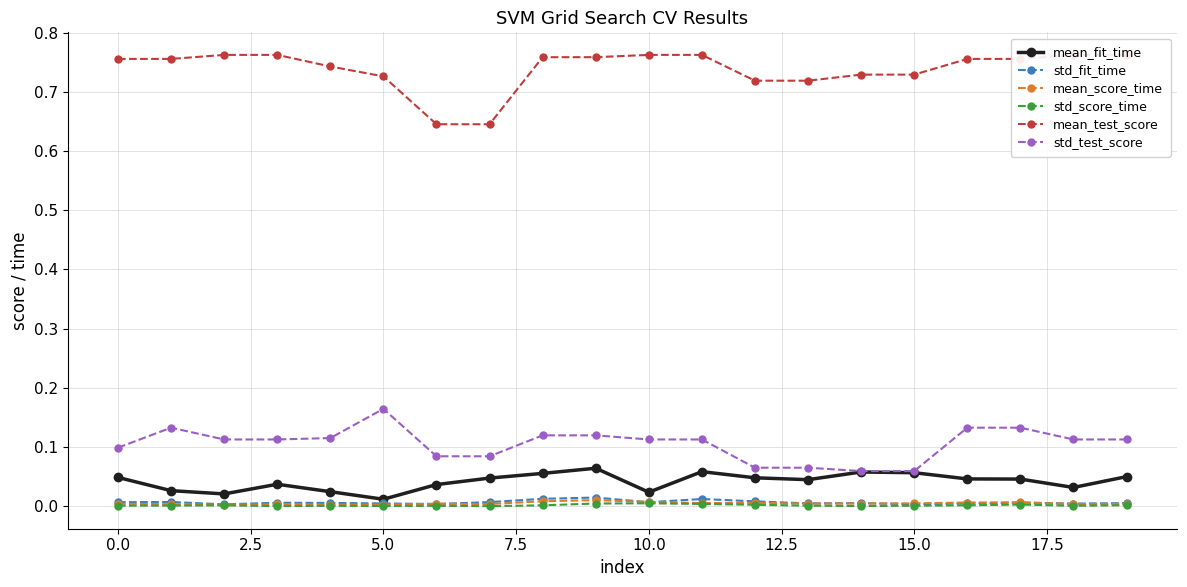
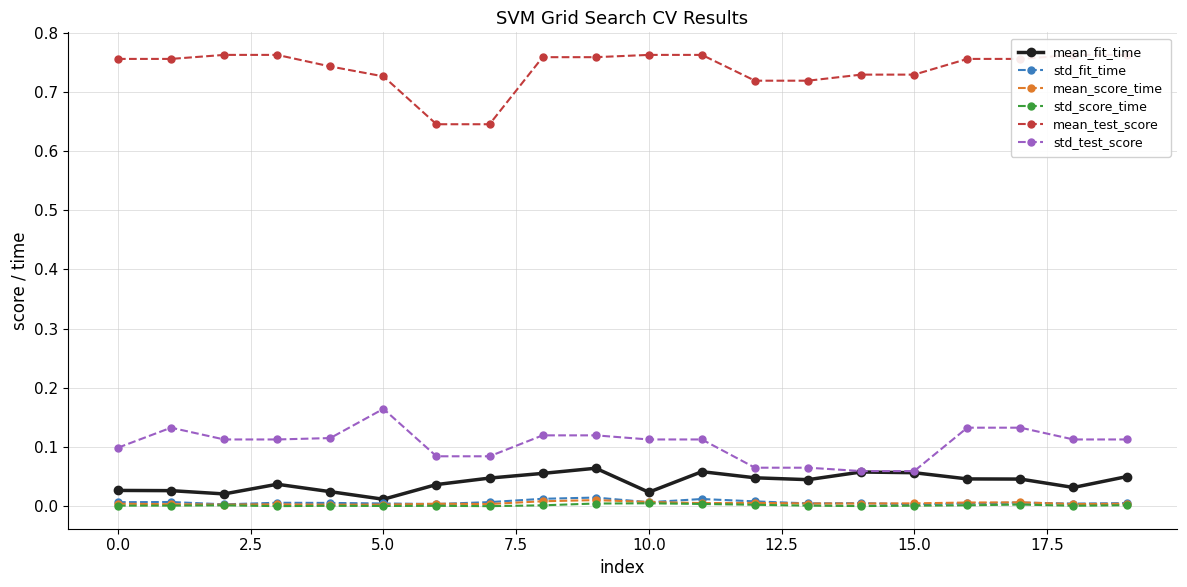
  {
    "mean_fit_time": {
-     "0.0": 0.05,
+     "0.0": 0.03,
      "5.0": 0.01,
      "10.0": 0.02
    },
    "mean_test_score": {
      "0.0": 0.76,
      "5.0": 0.73,
      "10.0": 0.76,
      "15.0": 0.73
    },
    "std_test_score": {
      "0.0": 0.10,
      "5.0": 0.16,
      "10.0": 0.11
    }
  }
